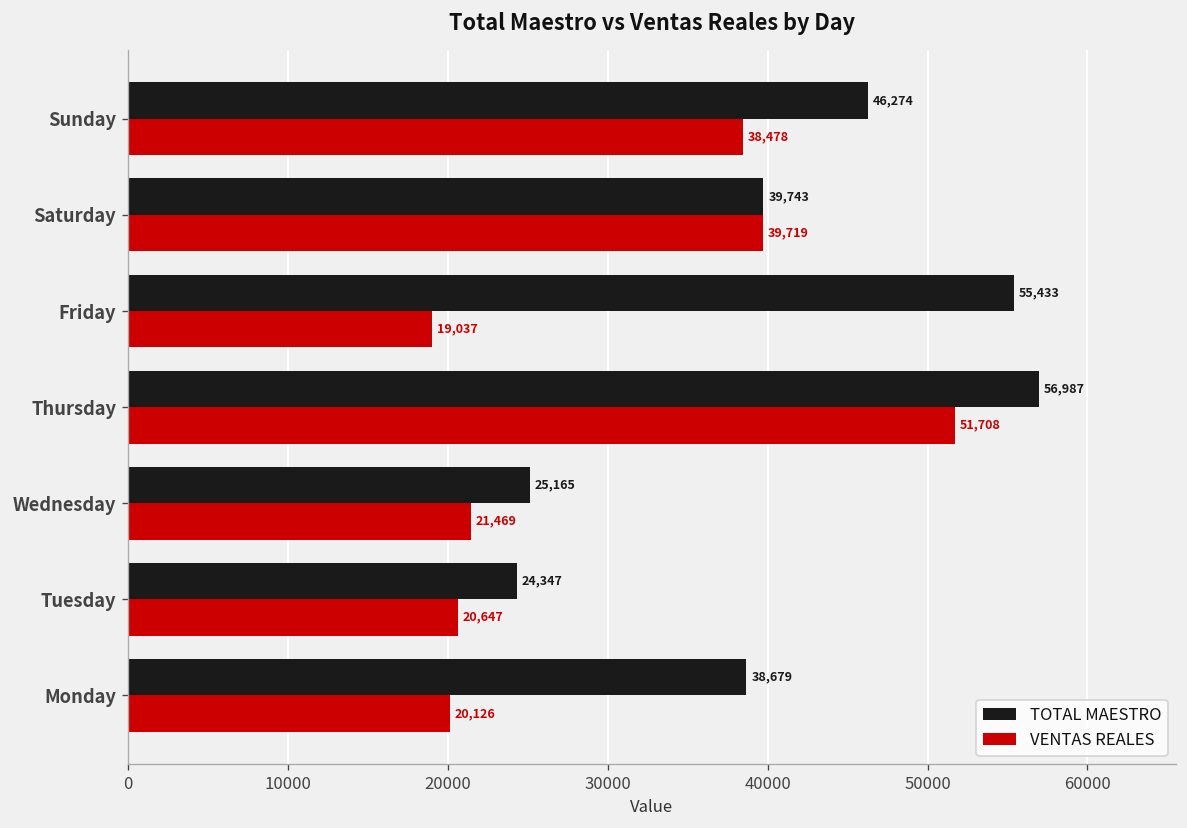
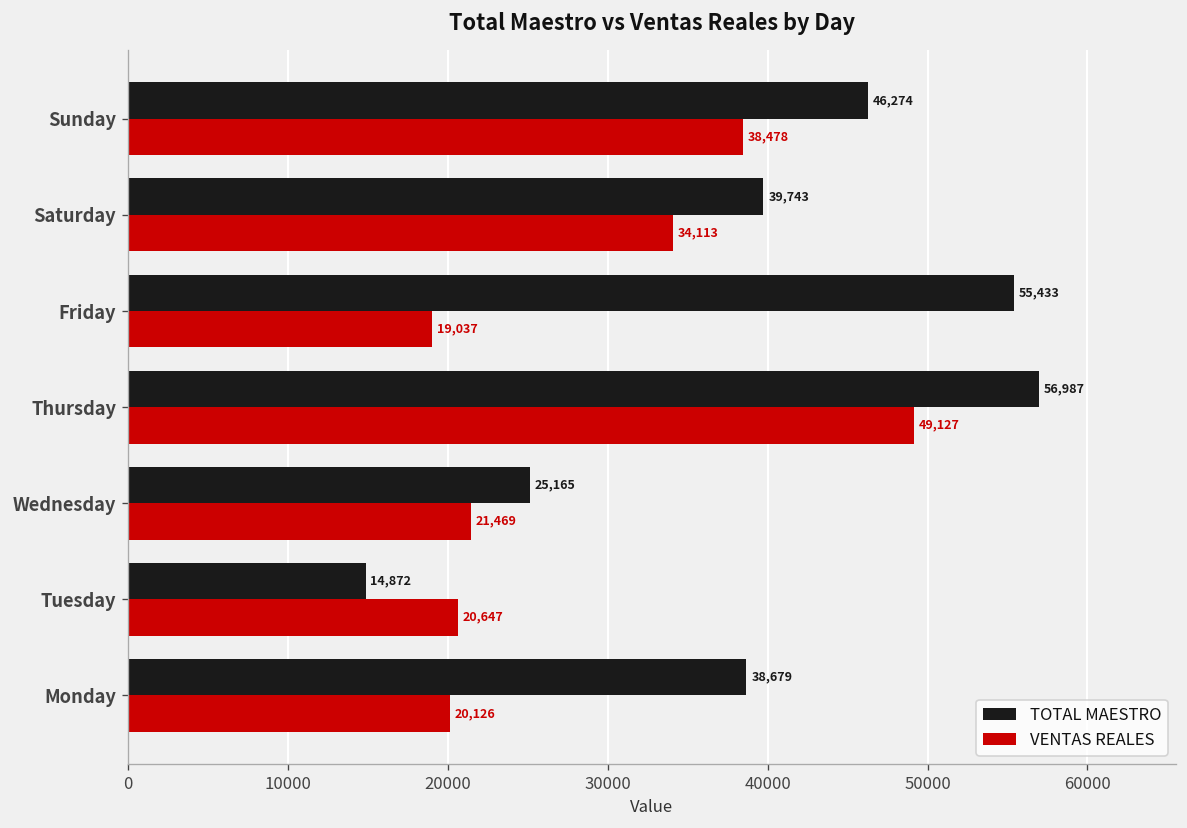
  {
    "TOTAL MAESTRO": {
      "Sunday": "46,274",
      "Saturday": "39,743",
      "Friday": "55,433",
      "Thursday": "56,987",
      "Wednesday": "25,165",
-     "Tuesday": "24,347",
+     "Tuesday": "14,872",
      "Monday": "38,679"
    },
    "VENTAS REALES": {
      "Sunday": "38,478",
-     "Saturday": "39,719",
+     "Saturday": "34,113",
      "Friday": "19,037",
-     "Thursday": "51,708",
+     "Thursday": "49,127",
      "Wednesday": "21,469",
      "Tuesday": "20,647",
      "Monday": "20,126"
    }
  }
